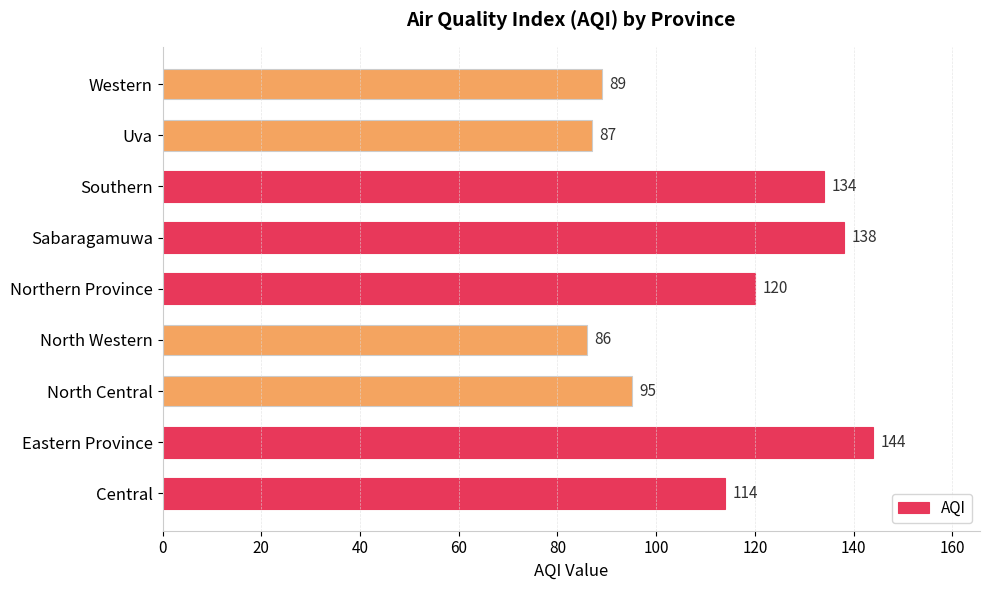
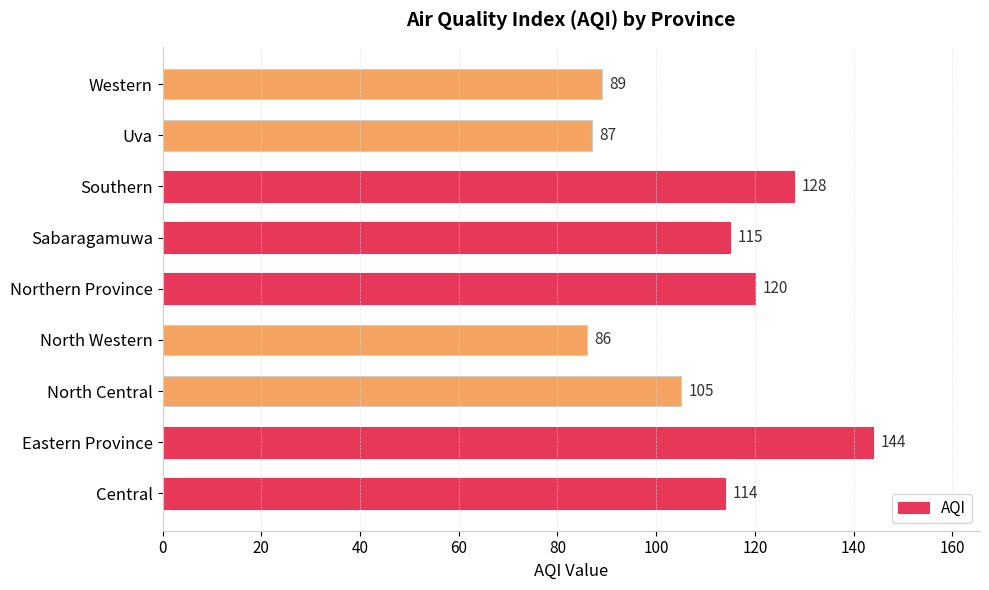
  {
    "Western": 89,
    "Uva": 87,
-   "Southern": 134,
-   "Sabaragamuwa": 138,
+   "Southern": 128,
+   "Sabaragamuwa": 115,
    "Northern Province": 120,
    "North Western": 86,
-   "North Central": 95,
+   "North Central": 105,
    "Eastern Province": 144,
    "Central": 114
  }
